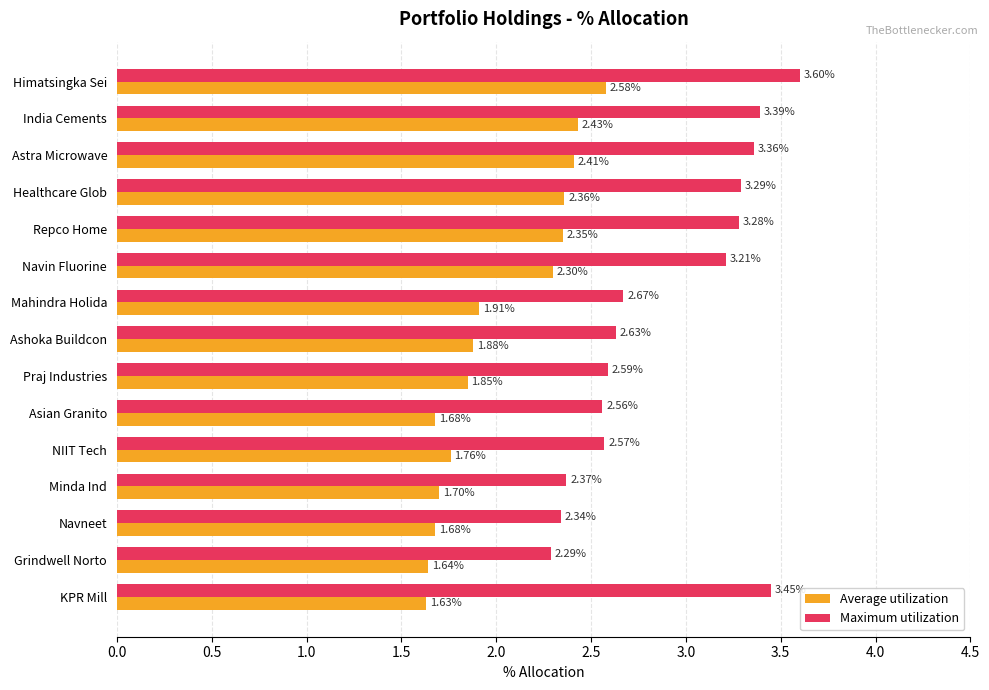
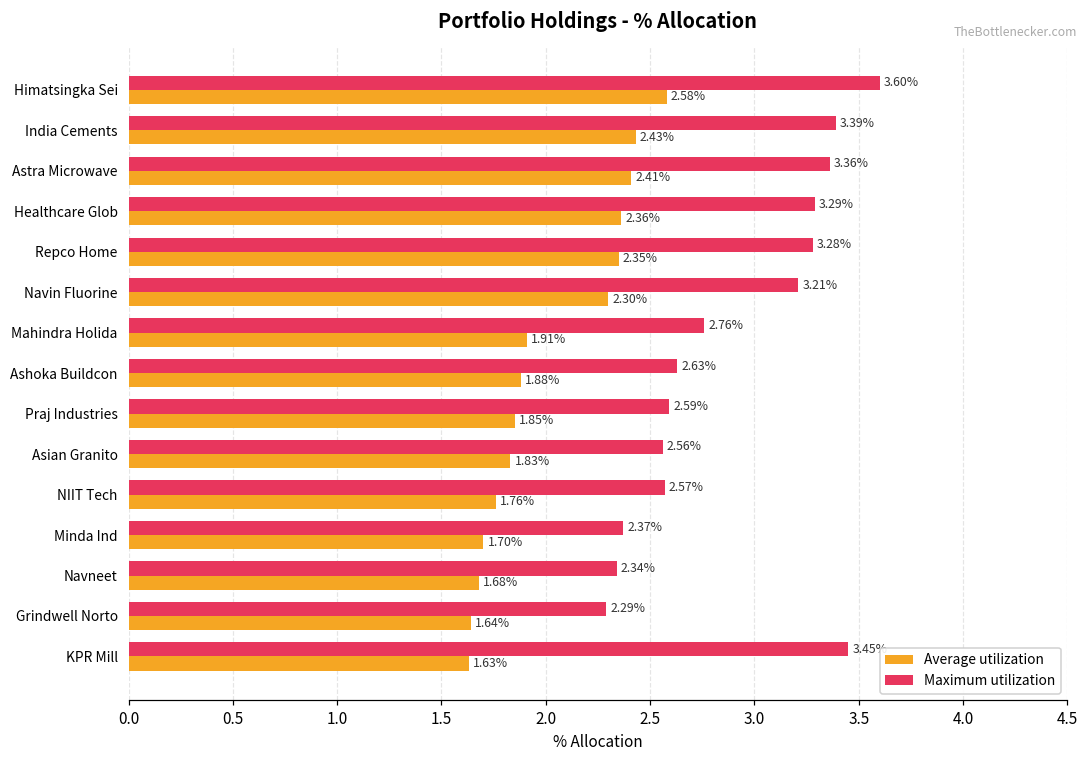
  {
    "Average utilization": {
      "Himatsingka Sei": "2.58%",
      "India Cements": "2.43%",
      "Astra Microwave": "2.41%",
      "Healthcare Glob": "2.36%",
      "Repco Home": "2.35%",
      "Navin Fluorine": "2.30%",
      "Mahindra Holida": "1.91%",
      "Ashoka Buildcon": "1.88%",
      "Praj Industries": "1.85%",
-     "Asian Granito": "1.68%",
+     "Asian Granito": "1.83%",
      "NIIT Tech": "1.76%",
      "Minda Ind": "1.70%",
      "Navneet": "1.68%",
      "Grindwell Norto": "1.64%",
      "KPR Mill": "1.63%"
    },
    "Maximum utilization": {
      "Himatsingka Sei": "3.60%",
      "India Cements": "3.39%",
      "Astra Microwave": "3.36%",
      "Healthcare Glob": "3.29%",
      "Repco Home": "3.28%",
      "Navin Fluorine": "3.21%",
-     "Mahindra Holida": "2.67%",
+     "Mahindra Holida": "2.76%",
      "Ashoka Buildcon": "2.63%",
      "Praj Industries": "2.59%",
      "Asian Granito": "2.56%",
      "NIIT Tech": "2.57%",
      "Minda Ind": "2.37%",
      "Navneet": "2.34%",
      "Grindwell Norto": "2.29%"
    }
  }
